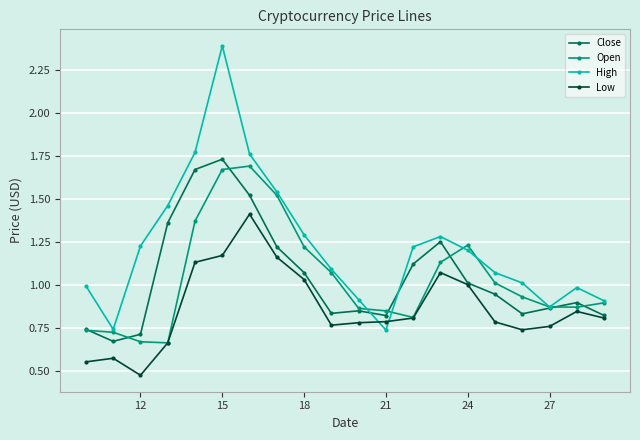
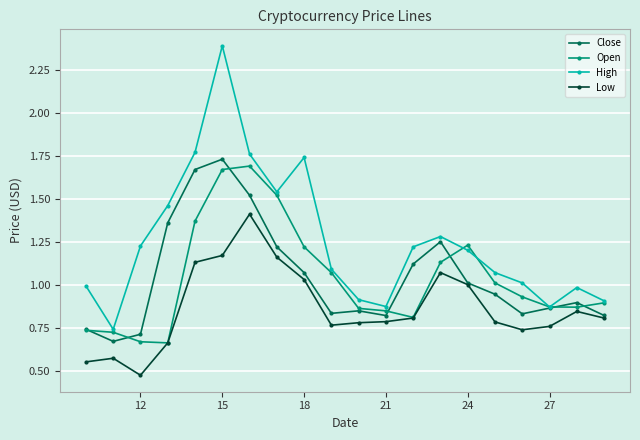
  {
    "High": {
      "12": 1.23,
      "15": 2.39,
-     "18": 1.29,
-     "21": 0.74,
+     "18": 1.74,
+     "21": 0.87,
      "24": 1.20
    }
  }
